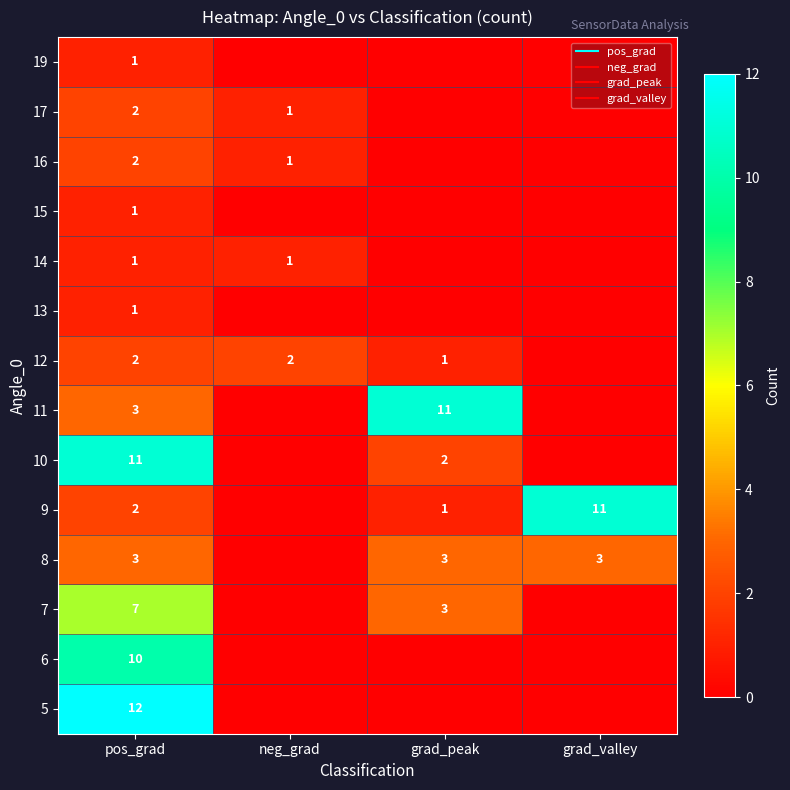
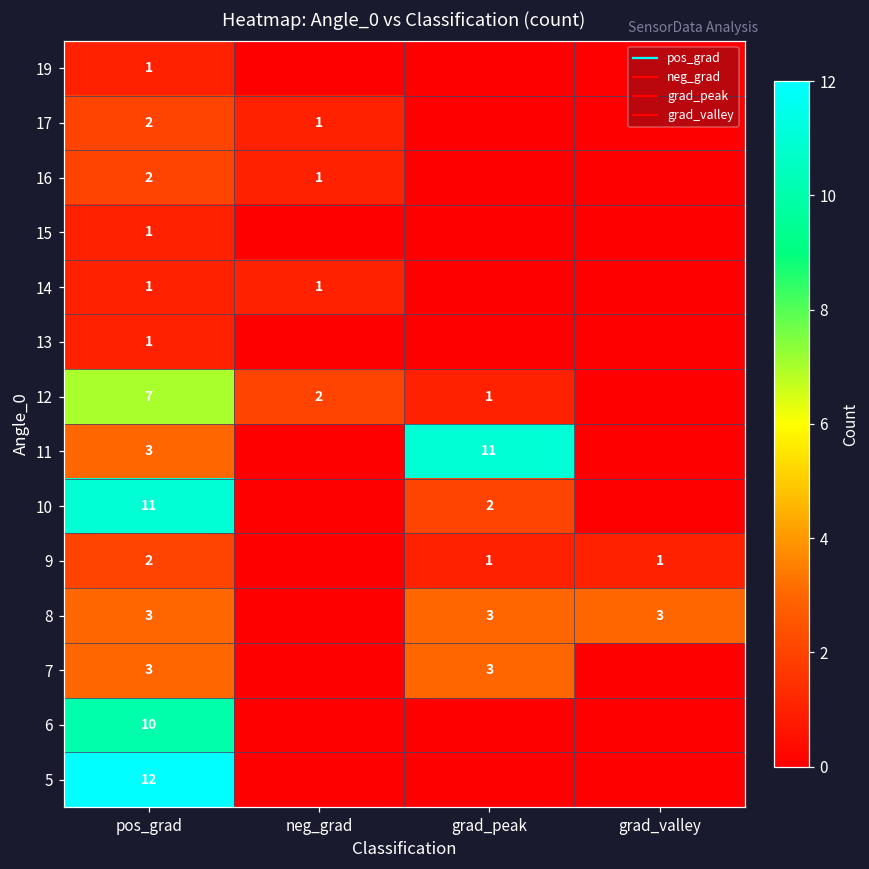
  {
    "19": {
      "pos_grad": 1
    },
    "17": {
      "pos_grad": 2,
      "neg_grad": 1
    },
    "16": {
      "pos_grad": 2,
      "neg_grad": 1
    },
    "15": {
      "pos_grad": 1
    },
    "14": {
      "pos_grad": 1,
      "neg_grad": 1
    },
    "13": {
      "pos_grad": 1
    },
    "12": {
-     "pos_grad": 2,
+     "pos_grad": 7,
      "neg_grad": 2,
      "grad_peak": 1
    },
    "11": {
      "pos_grad": 3,
      "grad_peak": 11
    },
    "10": {
      "pos_grad": 11,
      "grad_peak": 2
    },
    "9": {
      "pos_grad": 2,
      "grad_peak": 1,
-     "grad_valley": 11
+     "grad_valley": 1
    },
    "8": {
      "pos_grad": 3,
      "grad_peak": 3,
      "grad_valley": 3
    },
    "7": {
-     "pos_grad": 7,
+     "pos_grad": 3,
      "grad_peak": 3
    },
    "6": {
      "pos_grad": 10
    },
    "5": {
      "pos_grad": 12
    }
  }
